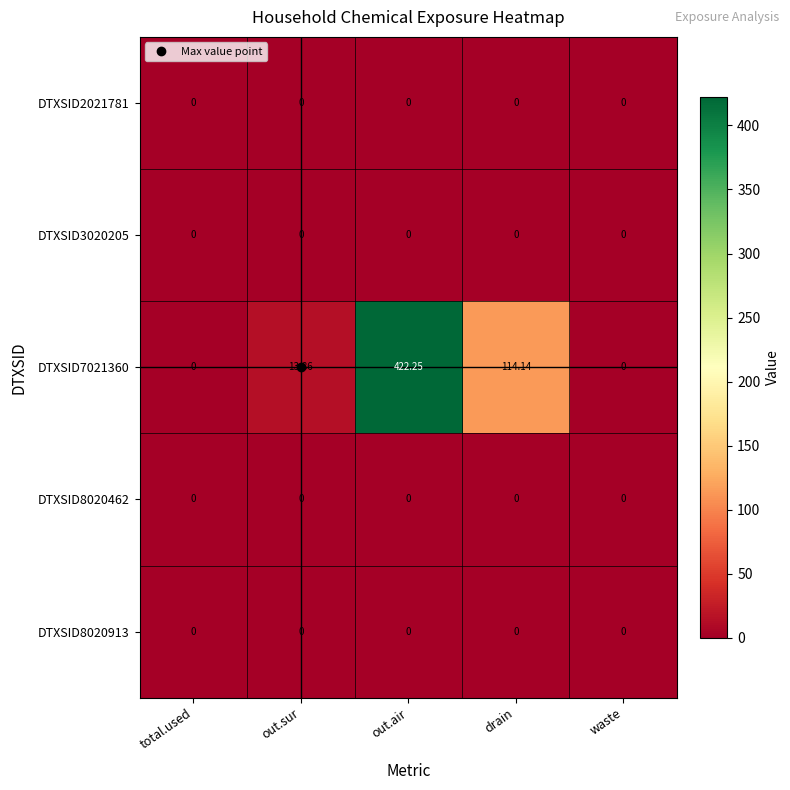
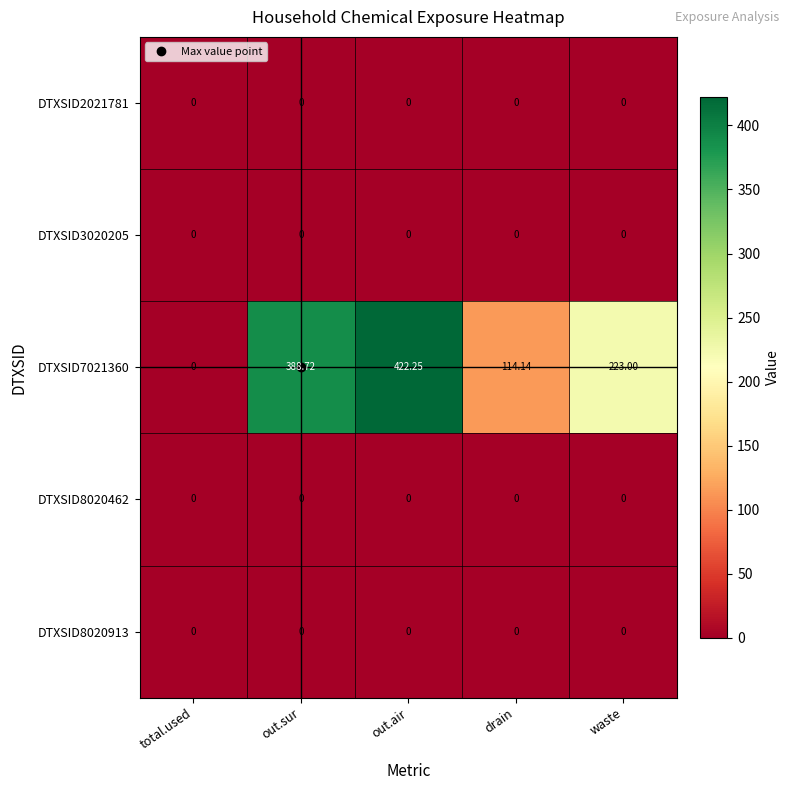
  {
    "DTXSID2021781": {
      "total.used": 0,
      "out.sur": 0,
      "out.air": 0,
      "drain": 0,
      "waste": 0
    },
    "DTXSID3020205": {
      "total.used": 0,
      "out.sur": 0,
      "out.air": 0,
      "drain": 0,
      "waste": 0
    },
    "DTXSID7021360": {
      "total.used": 0,
-     "out.sur": 13.86,
+     "out.sur": 388.72,
      "out.air": 422.25,
      "drain": 114.14,
-     "waste": 0
+     "waste": 223.00
    },
    "DTXSID8020462": {
      "total.used": 0,
      "out.sur": 0,
      "out.air": 0,
      "drain": 0,
      "waste": 0
    },
    "DTXSID8020913": {
      "total.used": 0,
      "out.sur": 0,
      "out.air": 0,
      "drain": 0,
      "waste": 0
    }
  }
